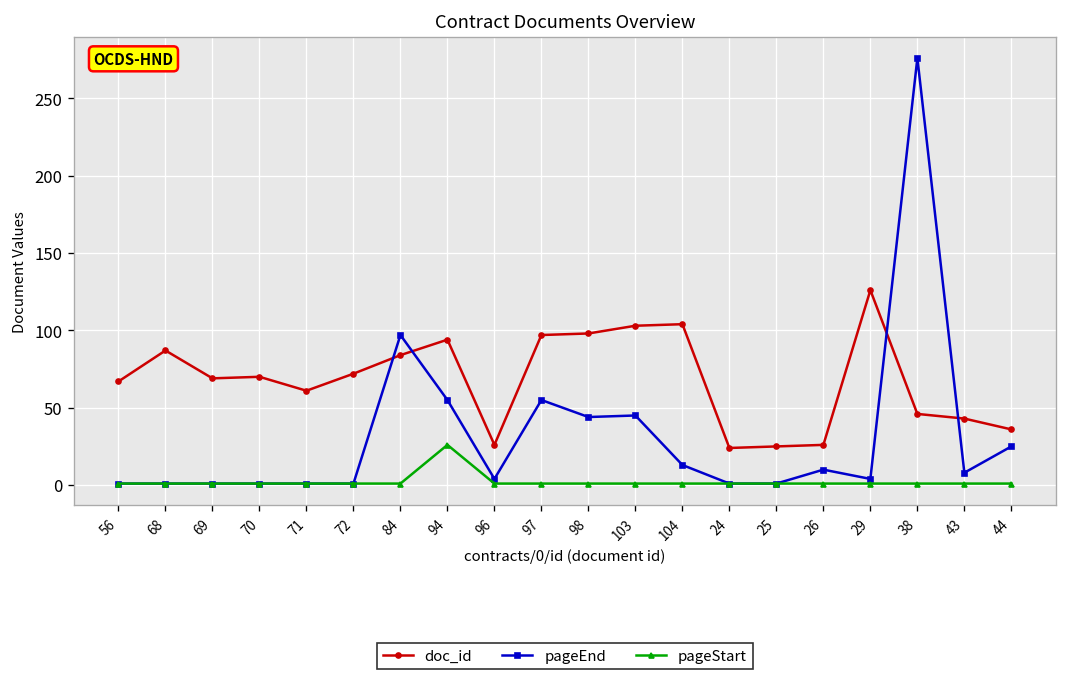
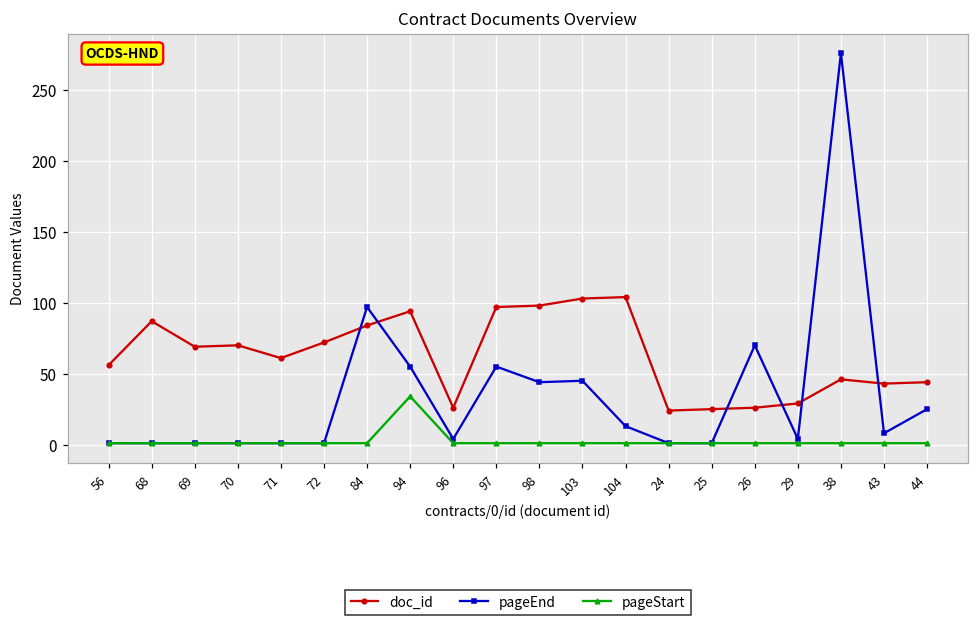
  {
    "doc_id": {
-     "56": 67,
+     "56": 56,
      "68": 87,
      "69": 69,
      "70": 70,
      "71": 61,
      "72": 72,
      "84": 84,
      "94": 94,
      "96": 26,
      "97": 97,
      "98": 98,
      "103": 103,
      "104": 104,
      "24": 24,
      "25": 25,
      "26": 26,
-     "29": 126,
+     "29": 29,
      "38": 46,
      "43": 43,
-     "44": 36
+     "44": 44
    },
    "pageEnd": {
      "84": 97,
      "94": 55,
      "96": 4,
      "97": 55,
      "98": 44,
      "103": 45,
      "104": 13,
-     "26": 10,
+     "26": 70,
      "29": 4,
      "38": 276,
      "43": 8,
      "44": 25
    },
    "pageStart": {
      "84": 1,
-     "94": 26,
+     "94": 34,
      "96": 1,
      "97": 1,
      "98": 1,
      "103": 1,
      "104": 1,
      "26": 1,
      "29": 1,
      "38": 1,
      "43": 1,
      "44": 1
    }
  }
